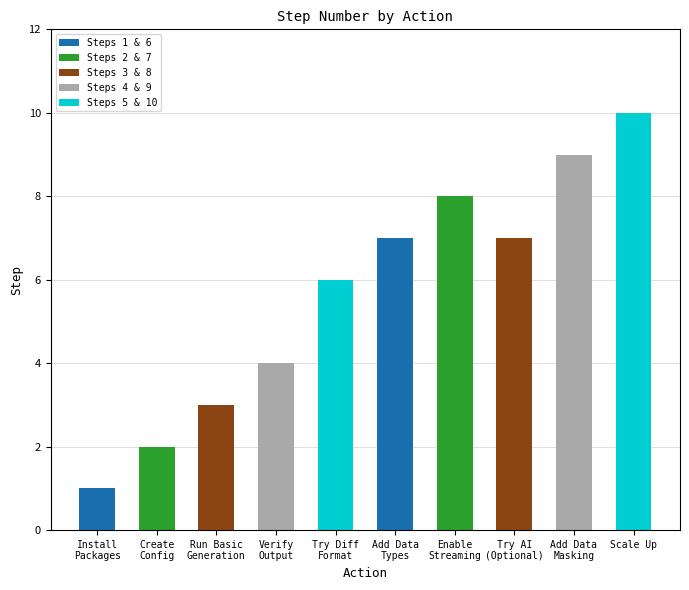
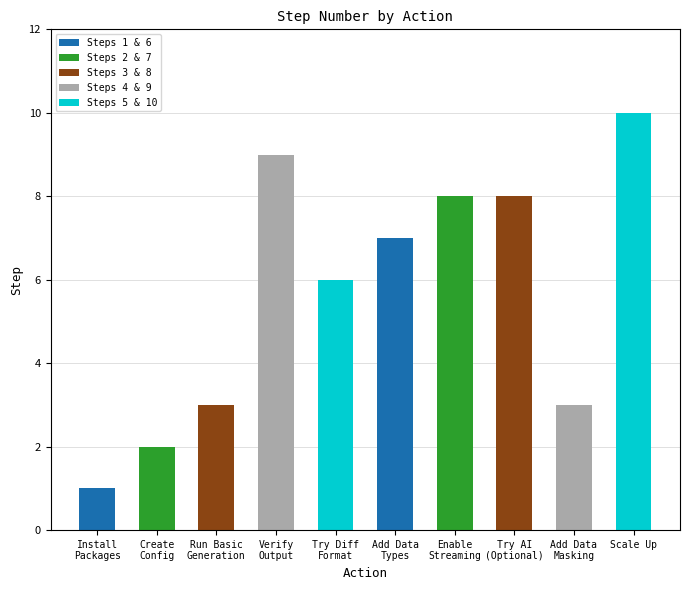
  {
    "Install Packages": 1,
    "Create Config": 2,
    "Run Basic Generation": 3,
-   "Verify Output": 4,
+   "Verify Output": 9,
    "Try Diff Format": 6,
    "Add Data Types": 7,
    "Enable Streaming": 8,
-   "Try AI (Optional)": 7,
-   "Add Data Masking": 9,
+   "Try AI (Optional)": 8,
+   "Add Data Masking": 3,
    "Scale Up": 10
  }
